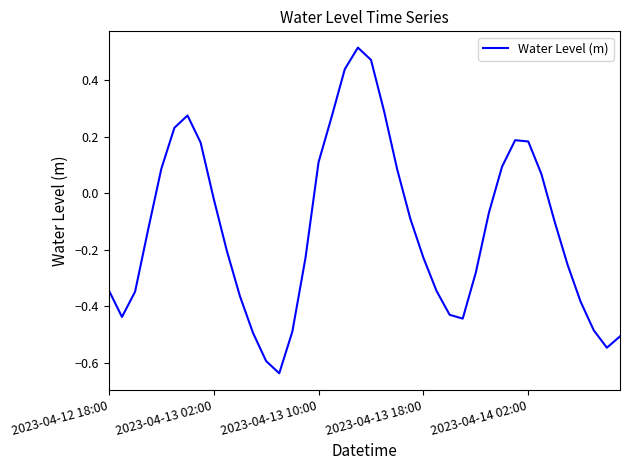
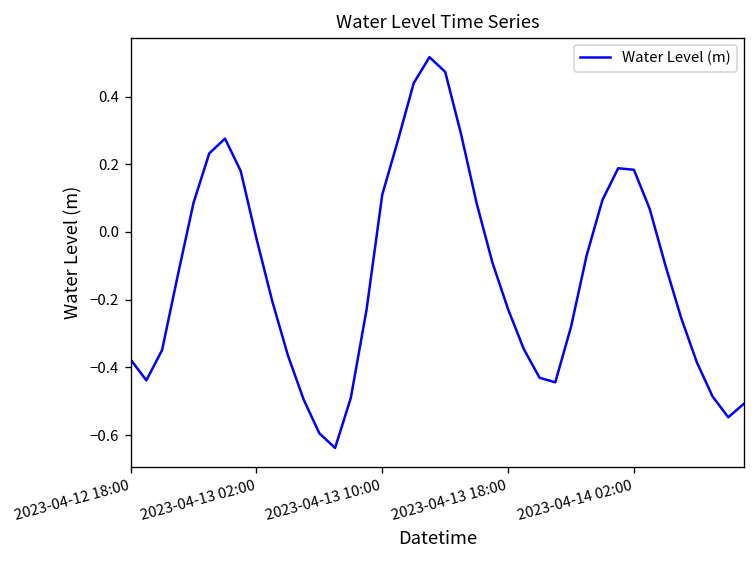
  {
-   "2023-04-12 18:00": -0.34,
+   "2023-04-12 18:00": -0.38,
    "2023-04-13 02:00": -0.02,
    "2023-04-13 10:00": 0.11,
    "2023-04-13 18:00": -0.23,
    "2023-04-14 02:00": 0.18
  }
